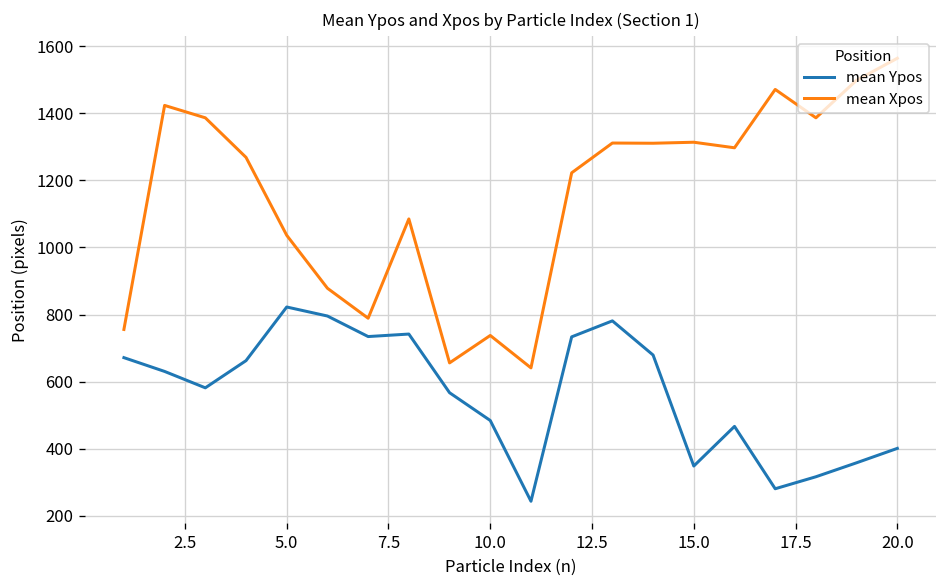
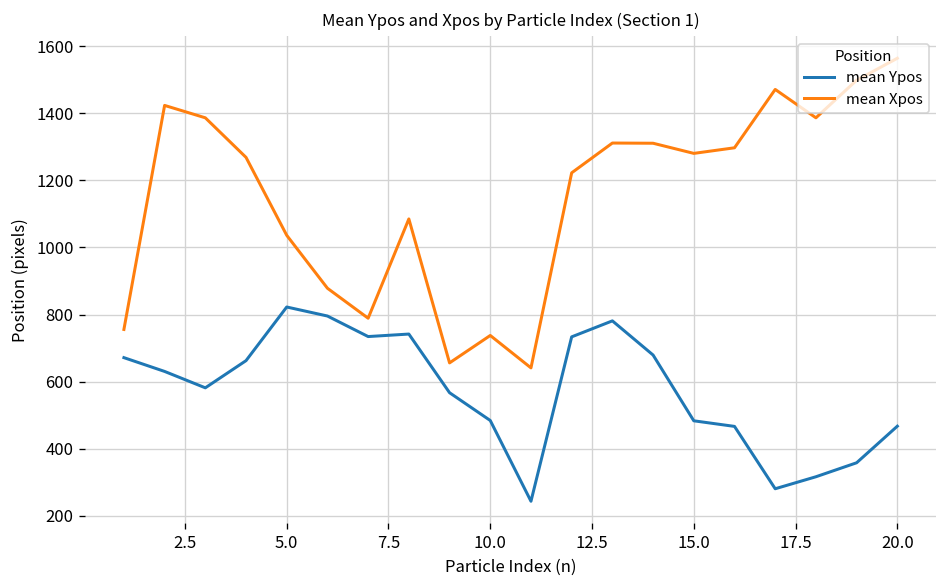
  {
    "mean Ypos": {
      "5.0": 820,
      "10.0": 480,
-     "15.0": 350,
-     "20.0": 400
+     "15.0": 480,
+     "20.0": 470
    },
    "mean Xpos": {
      "5.0": 1040,
      "10.0": 740,
-     "15.0": 1310
+     "15.0": 1280
    }
  }
